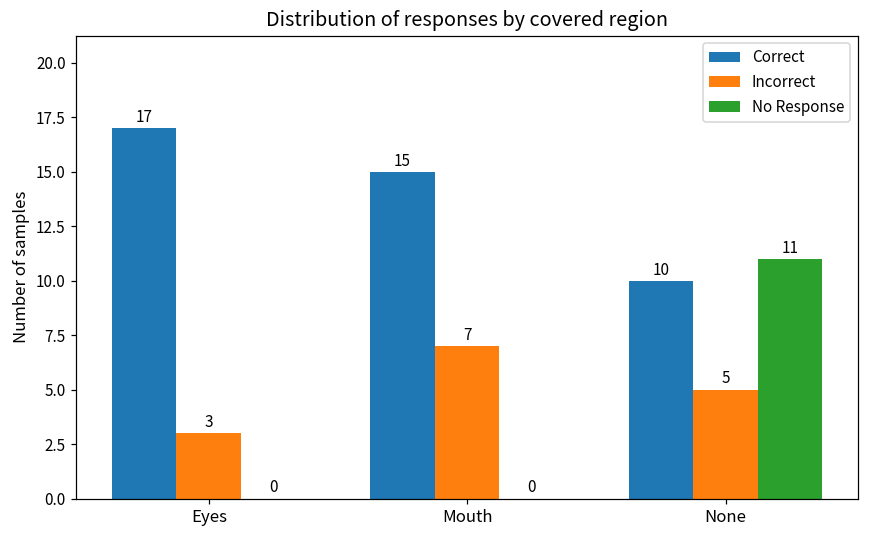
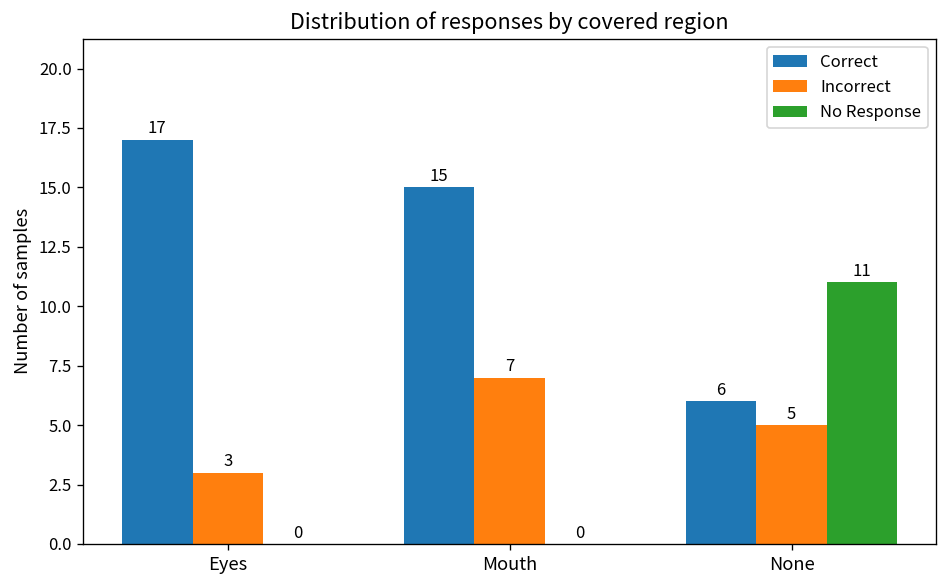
  {
    "Correct": {
      "Eyes": 17,
      "Mouth": 15,
-     "None": 10
+     "None": 6
    },
    "Incorrect": {
      "Eyes": 3,
      "Mouth": 7,
      "None": 5
    },
    "No Response": {
      "Eyes": 0,
      "Mouth": 0,
      "None": 11
    }
  }
